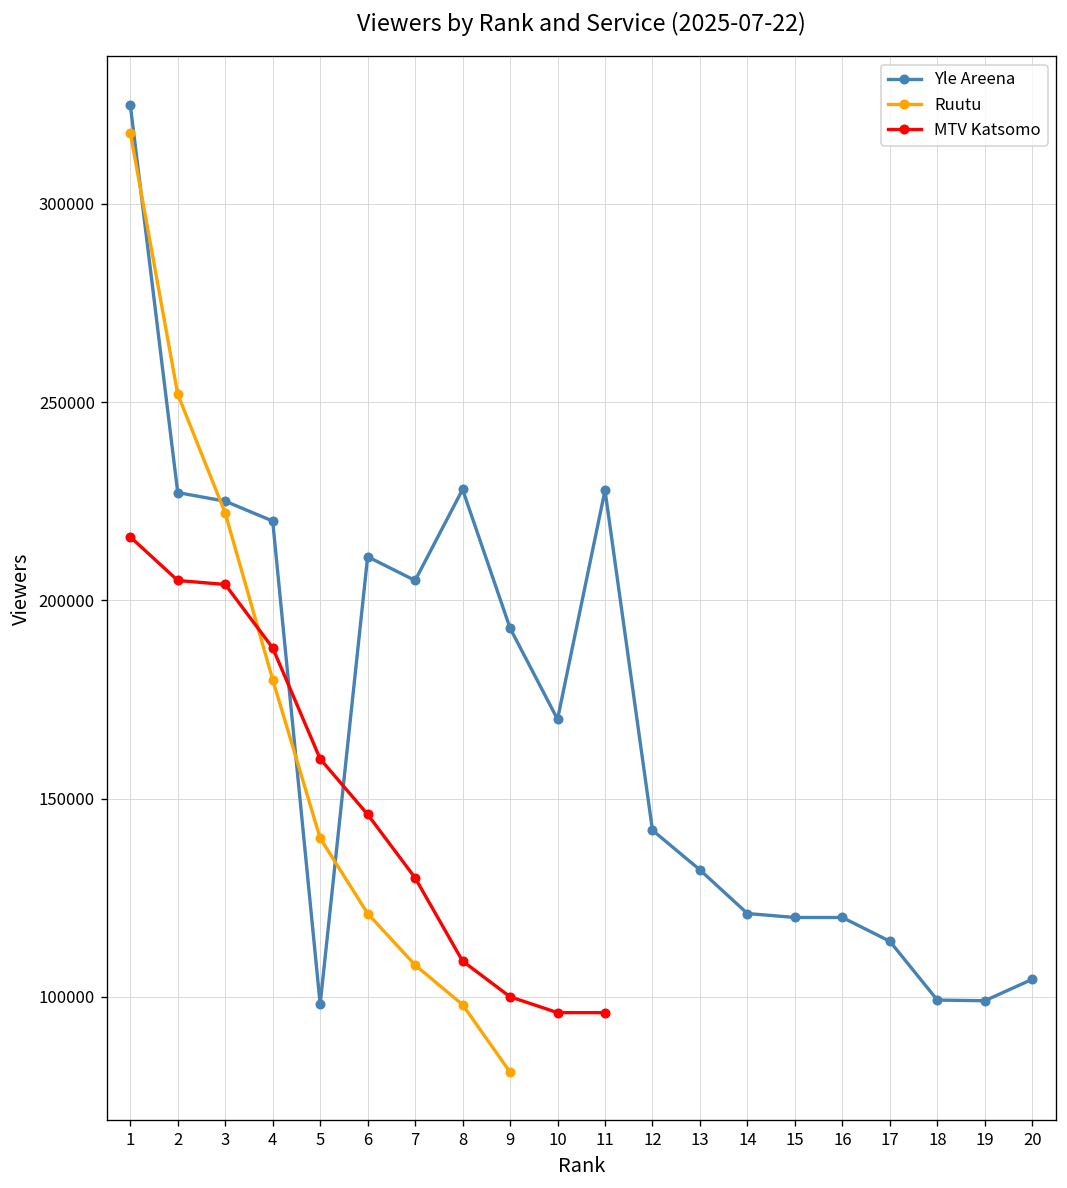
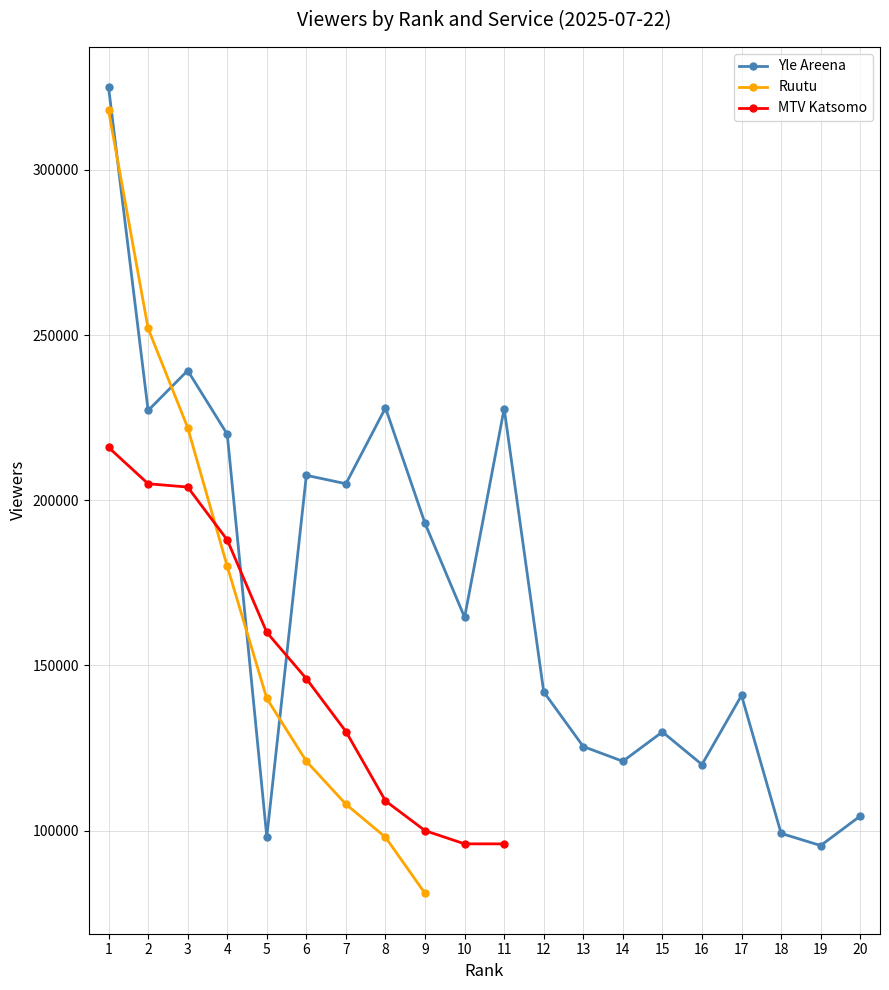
  {
    "Yle Areena": {
      "1": 325000,
      "2": 227000,
-     "3": 225000,
+     "3": 239000,
      "4": 220000,
      "5": 98000,
-     "6": 211000,
+     "6": 208000,
      "7": 205000,
      "8": 228000,
      "9": 193000,
-     "10": 170000,
+     "10": 165000,
      "11": 228000,
      "12": 142000,
-     "13": 132000,
+     "13": 125000,
      "14": 121000,
-     "15": 120000,
+     "15": 130000,
      "16": 120000,
-     "17": 114000,
+     "17": 141000,
      "18": 99000,
-     "19": 99000,
+     "19": 95000,
      "20": 104000
    },
    "Ruutu": {
      "1": 318000,
      "2": 252000,
      "3": 222000,
      "4": 180000,
      "5": 140000,
      "6": 121000,
      "7": 108000,
      "8": 98000,
      "9": 81000
    },
    "MTV Katsomo": {
      "1": 216000,
      "2": 205000,
      "3": 204000,
      "4": 188000,
      "5": 160000,
      "6": 146000,
      "7": 130000,
      "8": 109000,
      "9": 100000,
      "10": 96000,
      "11": 96000
    }
  }
